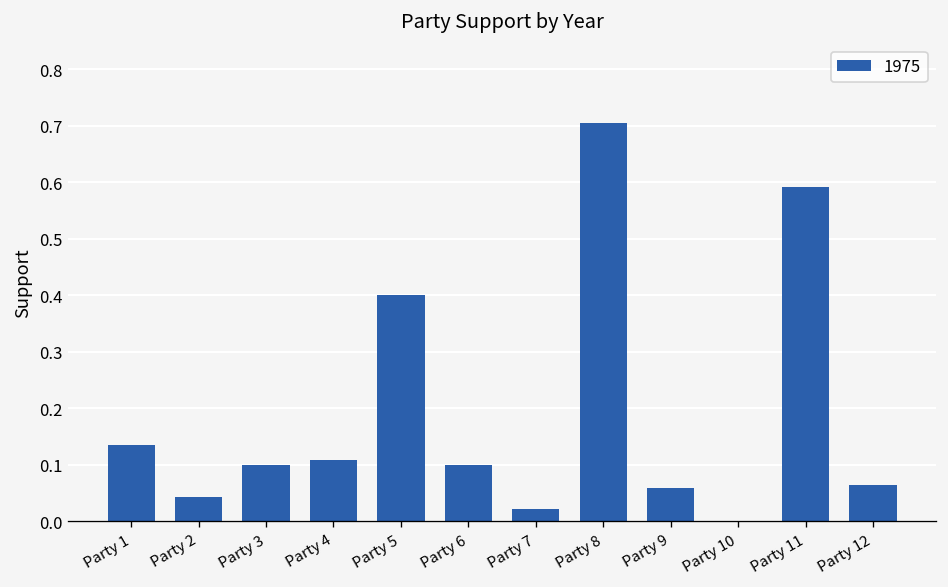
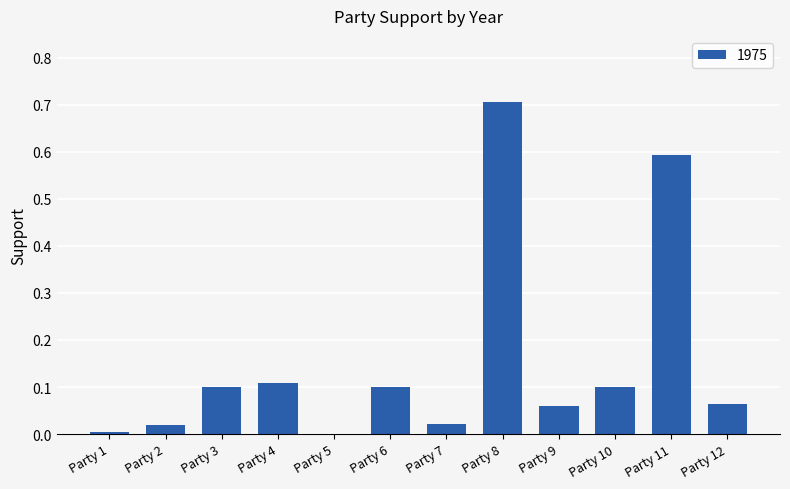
  {
-   "Party 1": 0.13,
-   "Party 2": 0.04,
+   "Party 1": 0.01,
+   "Party 2": 0.02,
    "Party 3": 0.10,
    "Party 4": 0.11,
-   "Party 5": 0.4,
+   "Party 5": 0.0,
    "Party 6": 0.10,
    "Party 7": 0.02,
    "Party 8": 0.71,
    "Party 9": 0.06,
-   "Party 10": 0.0,
+   "Party 10": 0.1,
    "Party 11": 0.59,
    "Party 12": 0.06
  }
